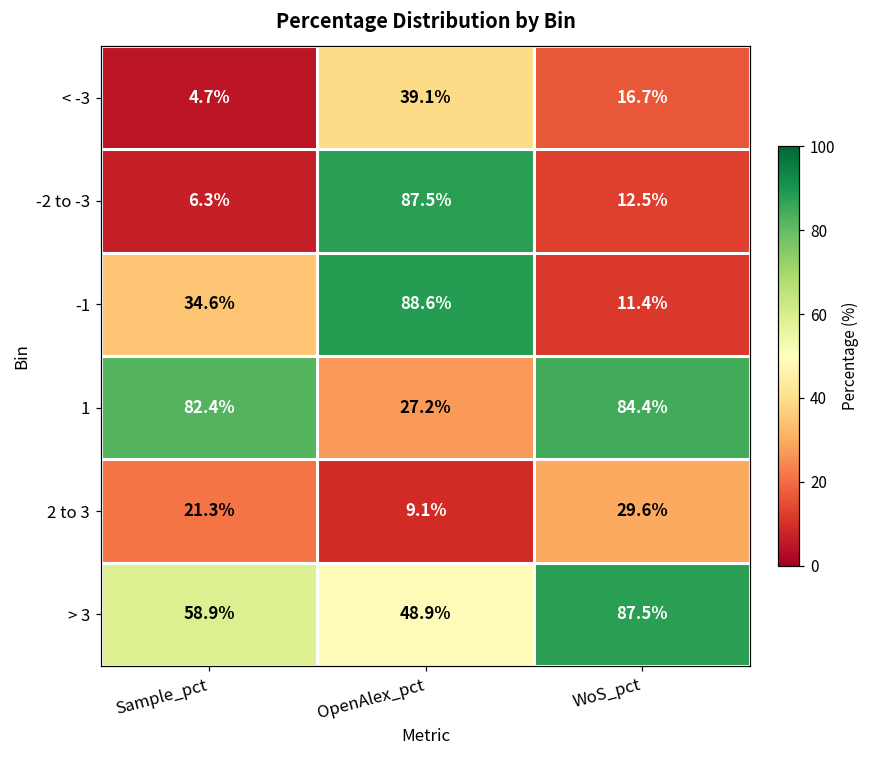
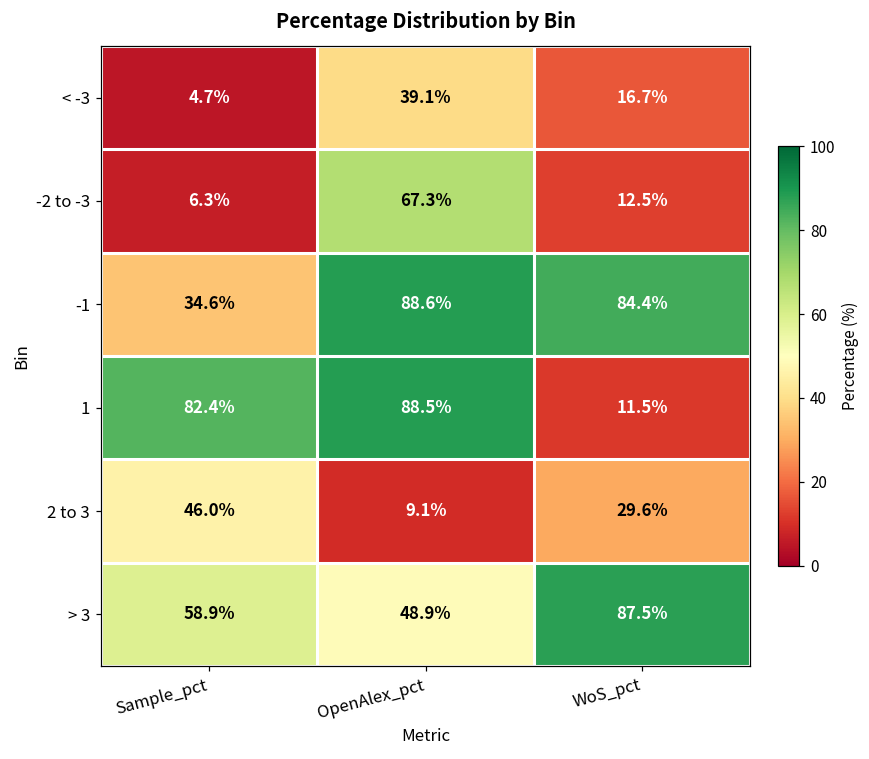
  {
    "< -3": {
      "Sample_pct": "4.7%",
      "OpenAlex_pct": "39.1%",
      "WoS_pct": "16.7%"
    },
    "-2 to -3": {
      "Sample_pct": "6.3%",
-     "OpenAlex_pct": "87.5%",
+     "OpenAlex_pct": "67.3%",
      "WoS_pct": "12.5%"
    },
    "-1": {
      "Sample_pct": "34.6%",
      "OpenAlex_pct": "88.6%",
-     "WoS_pct": "11.4%"
+     "WoS_pct": "84.4%"
    },
    "1": {
      "Sample_pct": "82.4%",
-     "OpenAlex_pct": "27.2%",
-     "WoS_pct": "84.4%"
+     "OpenAlex_pct": "88.5%",
+     "WoS_pct": "11.5%"
    },
    "2 to 3": {
-     "Sample_pct": "21.3%",
+     "Sample_pct": "46.0%",
      "OpenAlex_pct": "9.1%",
      "WoS_pct": "29.6%"
    },
    "> 3": {
      "Sample_pct": "58.9%",
      "OpenAlex_pct": "48.9%",
      "WoS_pct": "87.5%"
    }
  }
